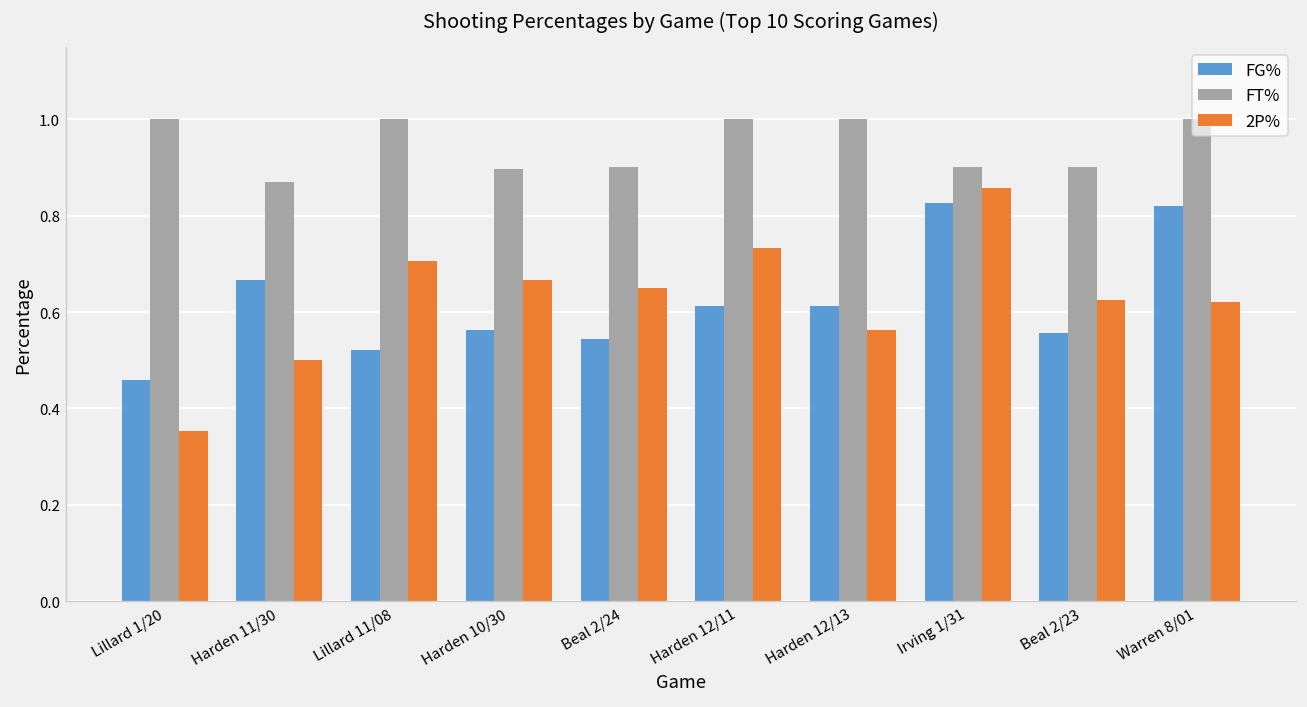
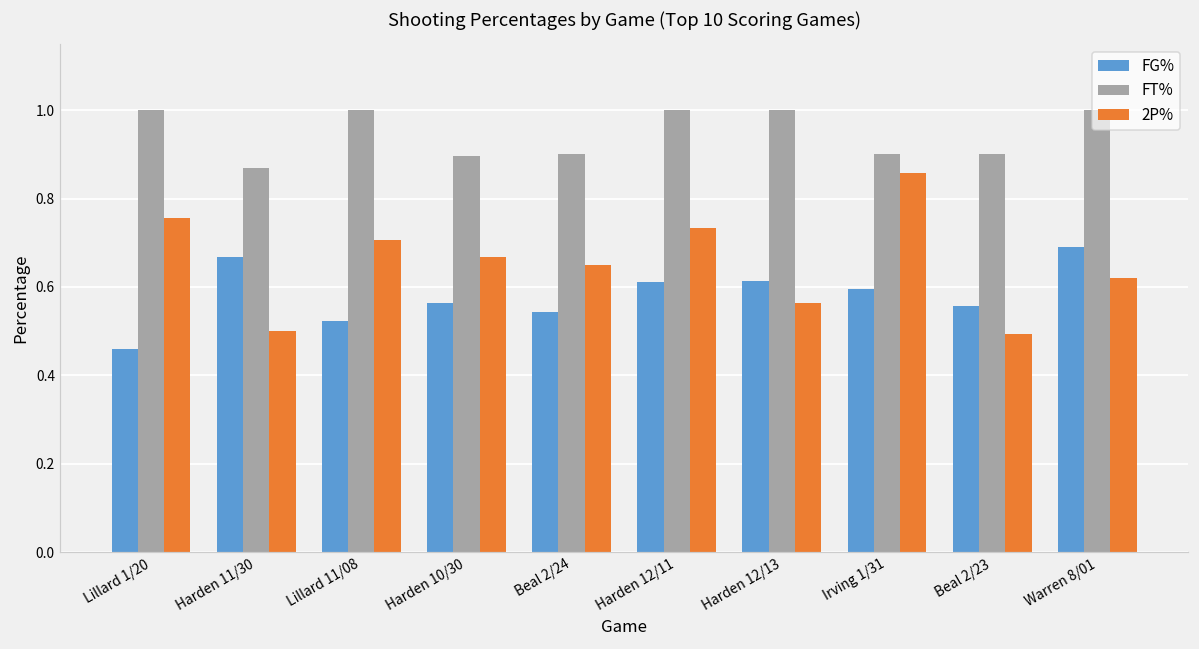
  {
    "FG%": {
      "Lillard 1/20": 0.46,
      "Harden 11/30": 0.67,
      "Lillard 11/08": 0.52,
      "Harden 10/30": 0.56,
      "Beal 2/24": 0.54,
      "Harden 12/11": 0.61,
      "Harden 12/13": 0.61,
-     "Irving 1/31": 0.83,
+     "Irving 1/31": 0.60,
      "Beal 2/23": 0.56,
-     "Warren 8/01": 0.82
+     "Warren 8/01": 0.69
    },
    "FT%": {
      "Lillard 1/20": 1.00,
      "Harden 11/30": 0.87,
      "Lillard 11/08": 1.00,
      "Harden 10/30": 0.90,
      "Beal 2/24": 0.90,
      "Harden 12/11": 1.00,
      "Harden 12/13": 1.00,
      "Irving 1/31": 0.90,
      "Beal 2/23": 0.90
    },
    "2P%": {
-     "Lillard 1/20": 0.35,
+     "Lillard 1/20": 0.76,
      "Harden 11/30": 0.50,
      "Lillard 11/08": 0.71,
      "Harden 10/30": 0.67,
      "Beal 2/24": 0.65,
      "Harden 12/11": 0.73,
      "Harden 12/13": 0.56,
      "Irving 1/31": 0.86,
-     "Beal 2/23": 0.63,
+     "Beal 2/23": 0.49,
      "Warren 8/01": 0.62
    }
  }
